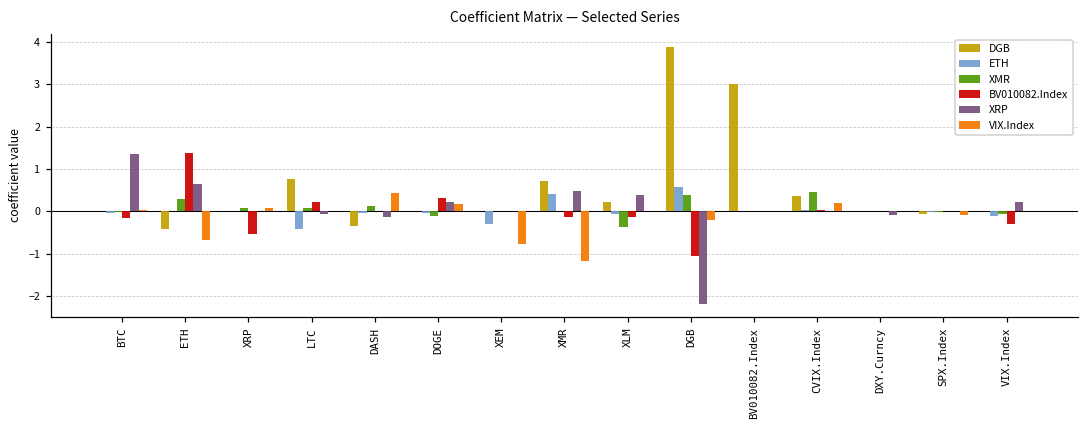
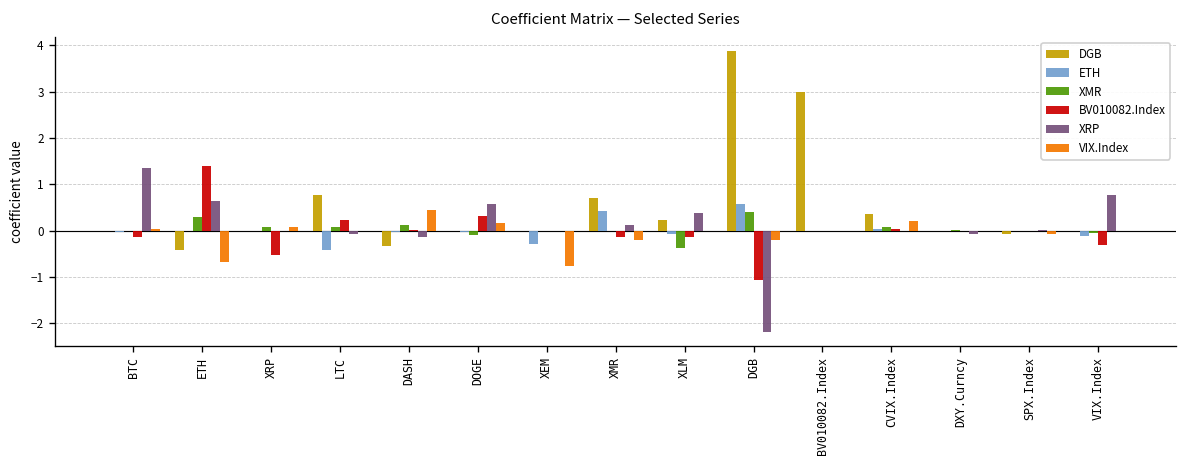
  {
    "DGB": {
      "BTC": 0.0,
      "ETH": -0.4,
      "XRP": 0.0,
      "LTC": 0.8,
      "DASH": -0.3,
      "DOGE": 0.0,
      "XEM": 0.0,
      "XMR": 0.7,
      "XLM": 0.2,
      "DGB": 3.9,
      "BV010082.Index": 3.0,
      "CVIX.Index": 0.4,
      "DXY.Curncy": 0.0,
      "SPX.Index": -0.1,
      "VIX.Index": 0.0
    },
    "ETH": {
      "ETH": 0.0,
      "XRP": 0.0,
      "LTC": -0.4,
      "XEM": -0.3,
      "XMR": 0.4,
      "XLM": -0.1,
      "DGB": 0.6,
      "BV010082.Index": 0.0,
      "VIX.Index": -0.1
    },
    "XMR": {
      "ETH": 0.3,
      "XRP": 0.1,
      "LTC": 0.1,
      "DASH": 0.1,
      "DOGE": -0.1,
      "XEM": 0.0,
      "XMR": 0.0,
      "XLM": -0.4,
      "DGB": 0.4,
      "BV010082.Index": 0.0,
-     "CVIX.Index": 0.5
+     "CVIX.Index": 0.1
    },
    "BV010082.Index": {
      "BTC": -0.1,
      "ETH": 1.4,
      "XRP": -0.5,
      "LTC": 0.2,
      "DOGE": 0.3,
      "XEM": 0.0,
      "XMR": -0.1,
      "XLM": -0.1,
      "DGB": -1.1,
      "BV010082.Index": 0.0,
      "SPX.Index": 0.0,
      "VIX.Index": -0.3
    },
    "XRP": {
      "BTC": 1.3,
      "ETH": 0.6,
      "XRP": 0.0,
      "LTC": -0.1,
      "DASH": -0.1,
-     "DOGE": 0.2,
+     "DOGE": 0.6,
      "XEM": 0.0,
-     "XMR": 0.5,
+     "XMR": 0.1,
      "XLM": 0.4,
      "DGB": -2.2,
      "BV010082.Index": 0.0,
      "CVIX.Index": 0.0,
      "DXY.Curncy": -0.1,
-     "VIX.Index": 0.2
+     "VIX.Index": 0.8
    },
    "VIX.Index": {
      "ETH": -0.7,
      "XRP": 0.1,
      "LTC": 0.0,
      "DASH": 0.4,
      "DOGE": 0.2,
      "XEM": -0.8,
-     "XMR": -1.2,
+     "XMR": -0.2,
      "XLM": 0.0,
      "DGB": -0.2,
      "BV010082.Index": 0.0,
      "CVIX.Index": 0.2,
      "SPX.Index": -0.1,
      "VIX.Index": 0.0
    }
  }
